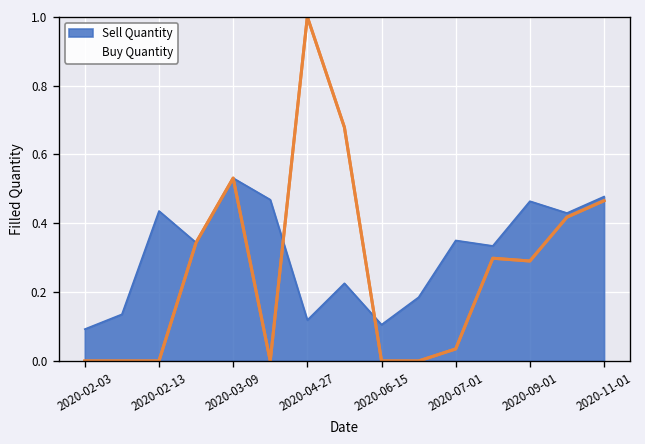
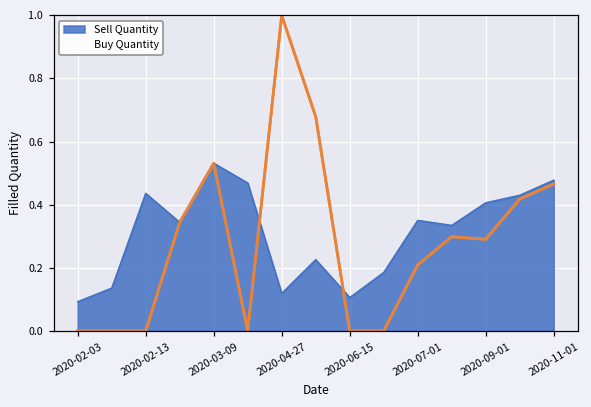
  {
    "Sell Quantity": {
      "2020-02-03": 0.09,
      "2020-02-13": 0.44,
      "2020-04-27": 0.12,
      "2020-06-15": 0.11,
      "2020-07-01": 0.35,
-     "2020-09-01": 0.46,
+     "2020-09-01": 0.41,
      "2020-11-01": 0.48
    },
    "Buy Quantity": {
      "2020-02-03": 0.00,
      "2020-02-13": 0.00,
      "2020-04-27": 1.00,
      "2020-06-15": 0.00,
-     "2020-07-01": 0.03,
+     "2020-07-01": 0.21,
      "2020-09-01": 0.29,
      "2020-11-01": 0.47
    }
  }
